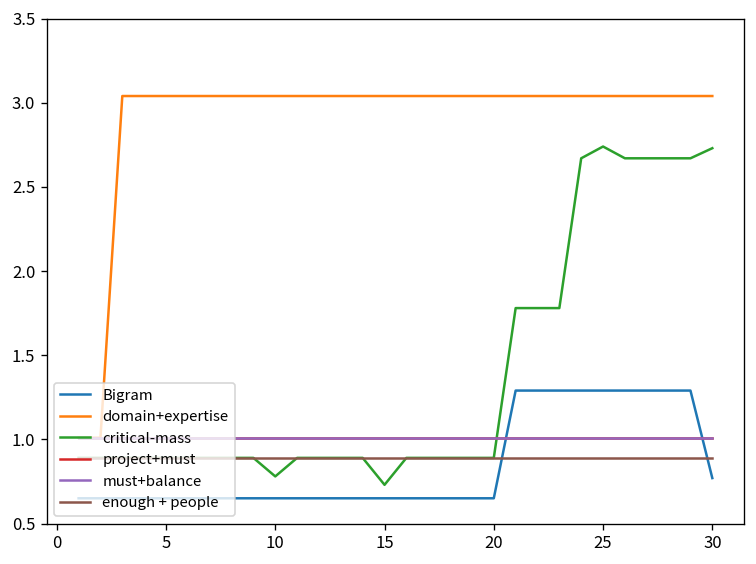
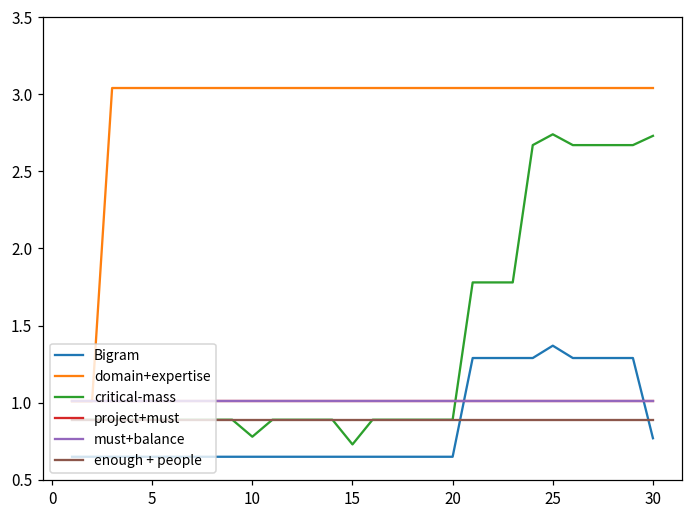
  {
    "Bigram": {
      "10": 0.65,
      "15": 0.65,
      "20": 0.65,
-     "25": 1.29,
+     "25": 1.37,
      "30": 0.77
    },
    "domain+expertise": {
      "5": 3.04,
      "10": 3.04,
      "15": 3.04,
      "20": 3.04,
      "25": 3.04,
      "30": 3.04
    },
    "critical-mass": {
      "10": 0.78,
      "15": 0.73,
      "25": 2.74,
      "30": 2.73
    },
    "must+balance": {
      "10": 1.01,
      "15": 1.01,
      "20": 1.01,
      "25": 1.01,
      "30": 1.01
    },
    "enough + people": {
      "10": 0.89,
      "15": 0.89,
      "25": 0.89,
      "30": 0.89
    }
  }
